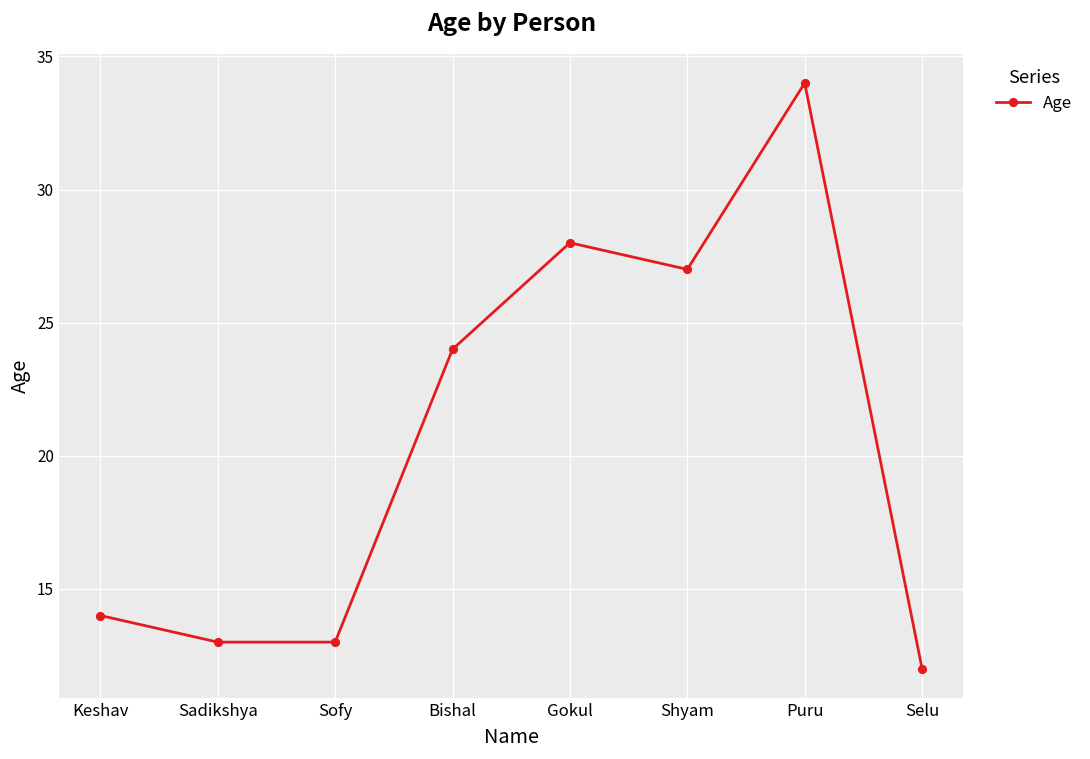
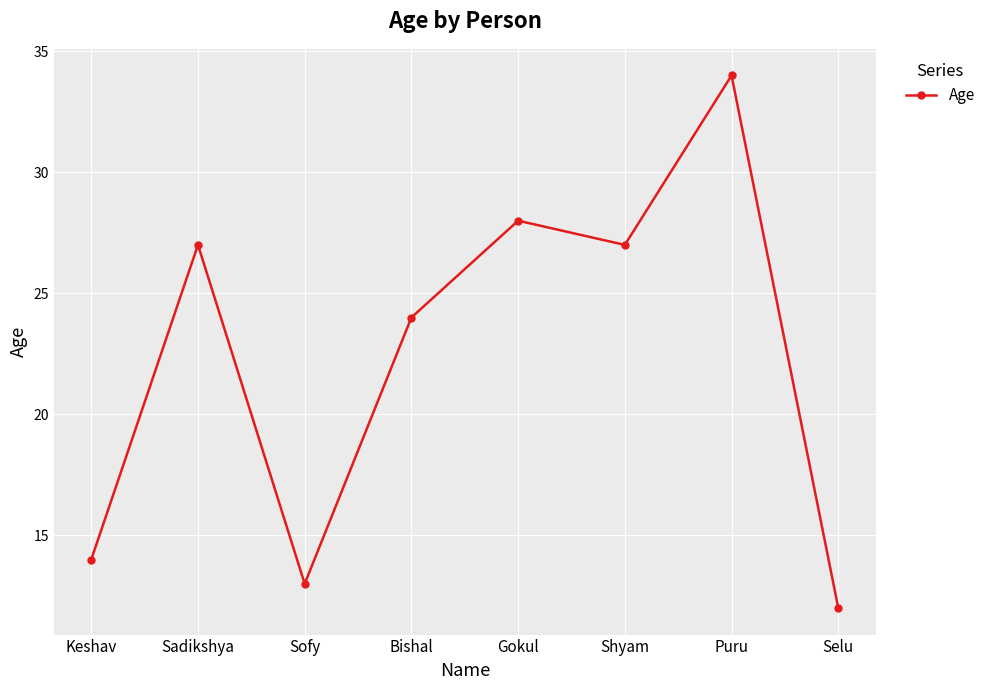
  {
    "Keshav": 14,
-   "Sadikshya": 13,
+   "Sadikshya": 27,
    "Sofy": 13,
    "Bishal": 24,
    "Gokul": 28,
    "Shyam": 27,
    "Puru": 34,
    "Selu": 12
  }
